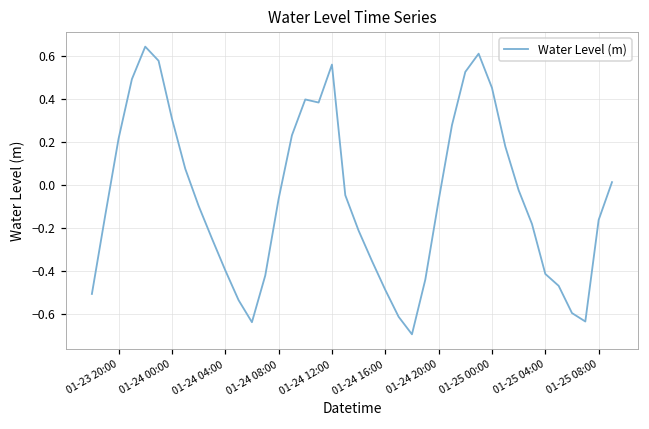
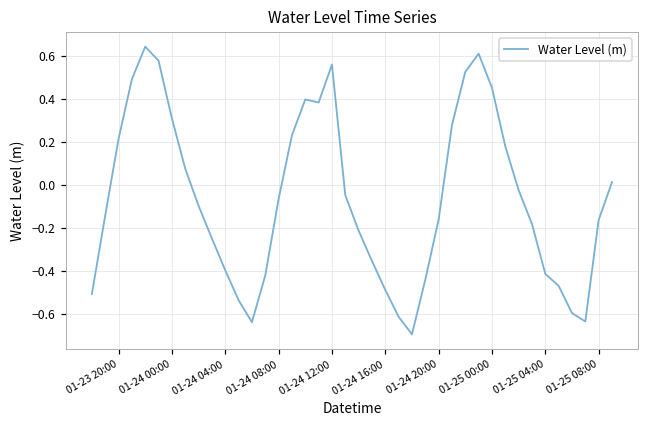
  {
    "01-23 20:00": 0.22,
    "01-24 00:00": 0.31,
    "01-24 04:00": -0.40,
    "01-24 08:00": -0.07,
    "01-24 12:00": 0.56,
    "01-24 16:00": -0.49,
-   "01-24 20:00": -0.07,
+   "01-24 20:00": -0.16,
    "01-25 00:00": 0.45,
    "01-25 04:00": -0.41,
    "01-25 08:00": -0.16
  }
